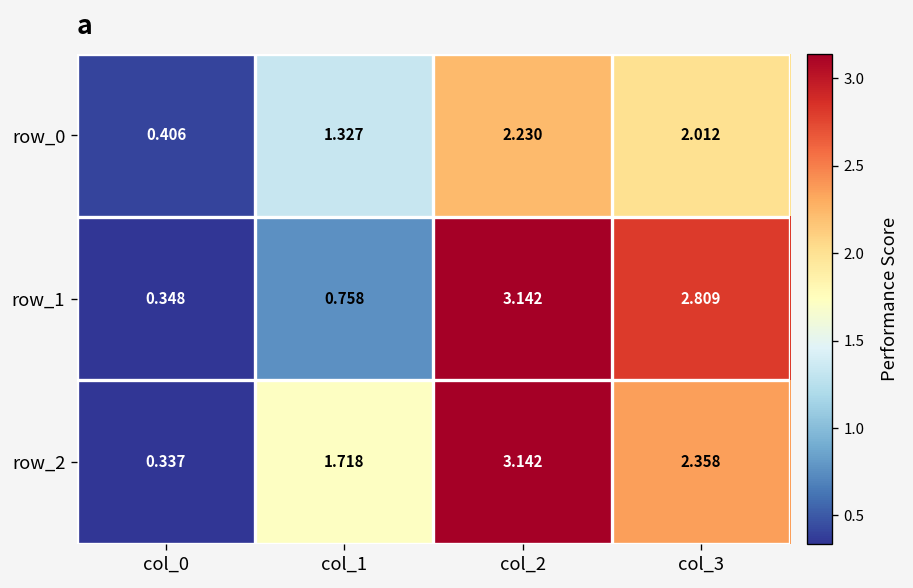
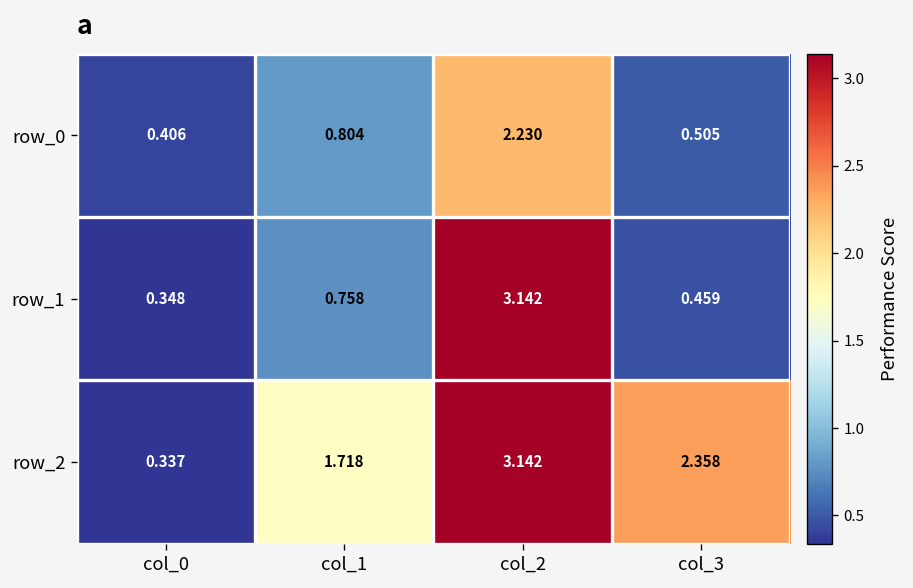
  {
    "row_0": {
      "col_0": 0.406,
-     "col_1": 1.327,
+     "col_1": 0.804,
      "col_2": 2.230,
-     "col_3": 2.012
+     "col_3": 0.505
    },
    "row_1": {
      "col_0": 0.348,
      "col_1": 0.758,
      "col_2": 3.142,
-     "col_3": 2.809
+     "col_3": 0.459
    },
    "row_2": {
      "col_0": 0.337,
      "col_1": 1.718,
      "col_2": 3.142,
      "col_3": 2.358
    }
  }
